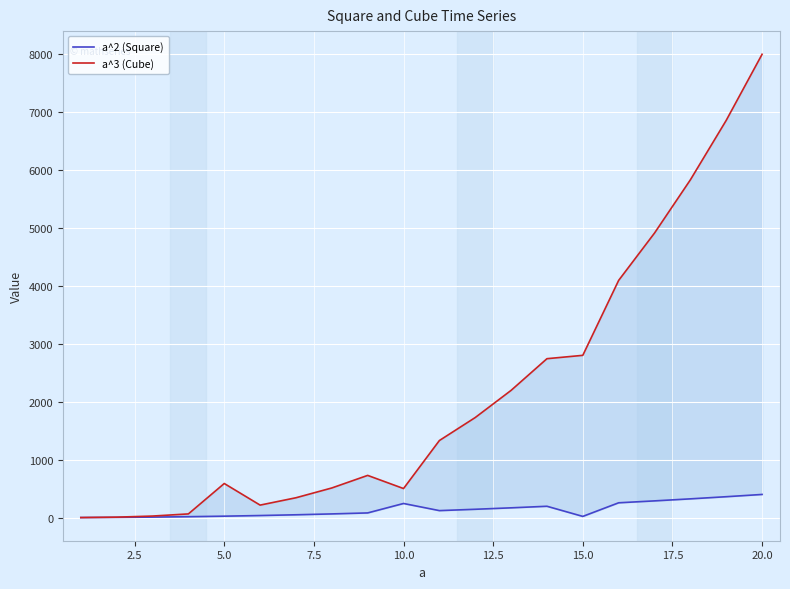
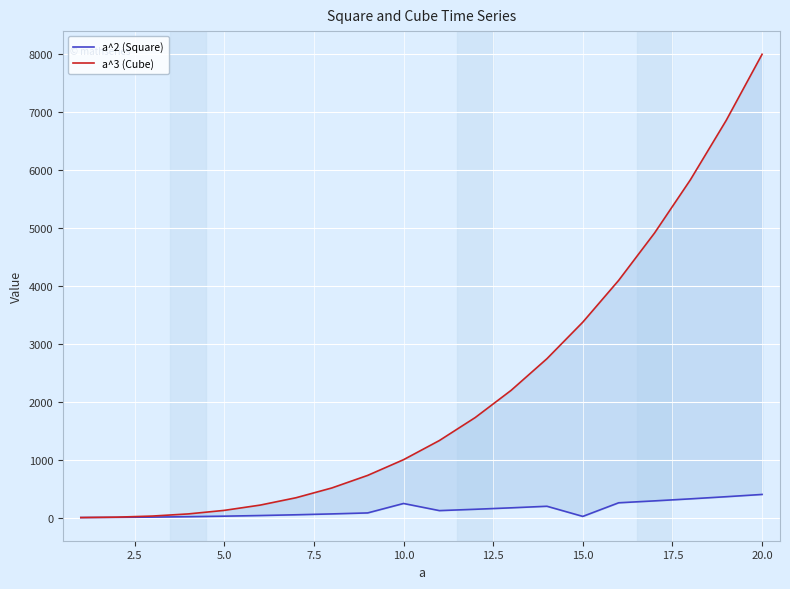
  {
    "a^2 (Square)": {
      "5.0": 0,
      "10.0": 200,
      "15.0": 0,
      "20.0": 400
    },
    "a^3 (Cube)": {
-     "5.0": 600,
-     "10.0": 500,
-     "15.0": 2800,
+     "5.0": 100,
+     "10.0": 1000,
+     "15.0": 3400,
      "20.0": 8000
    }
  }
